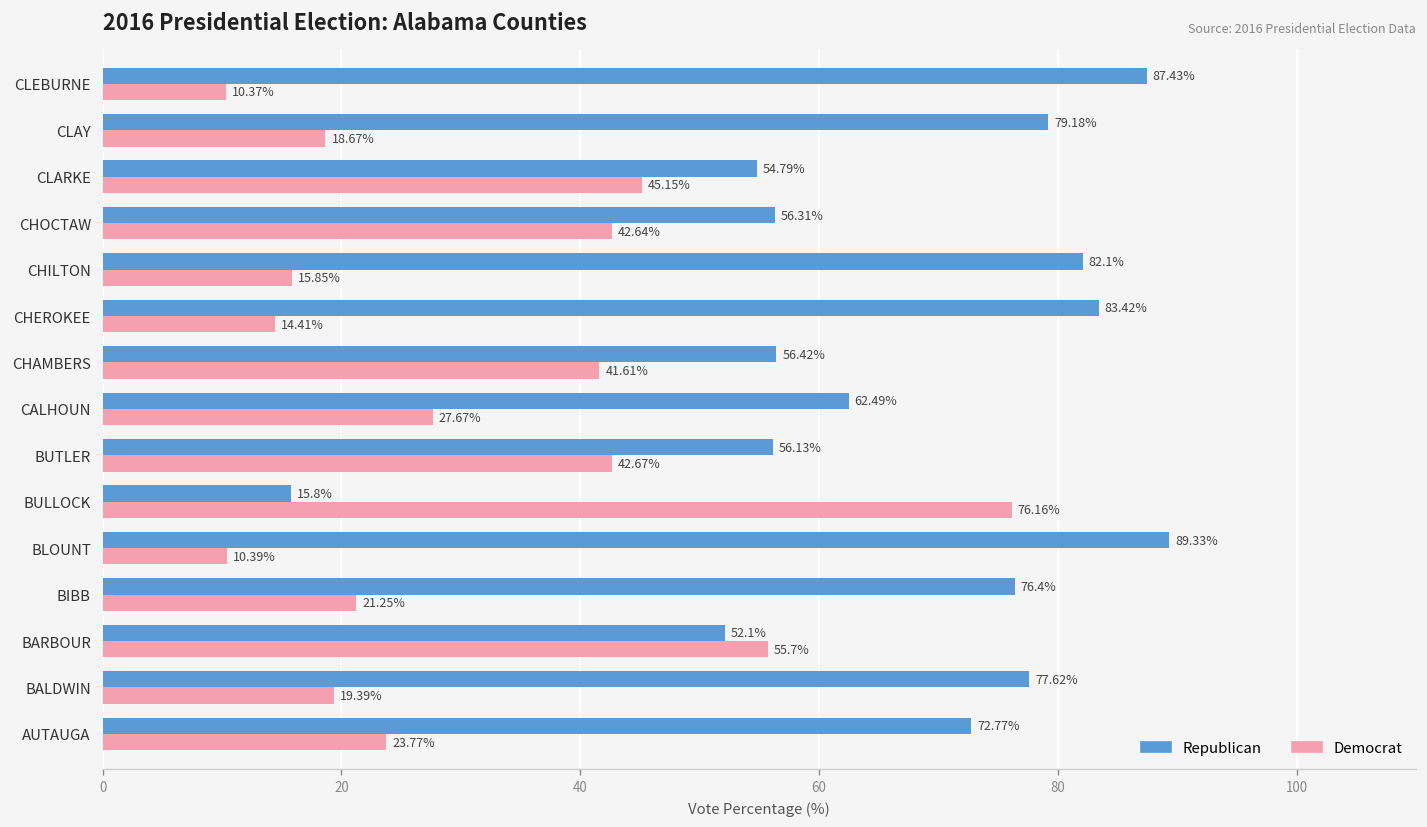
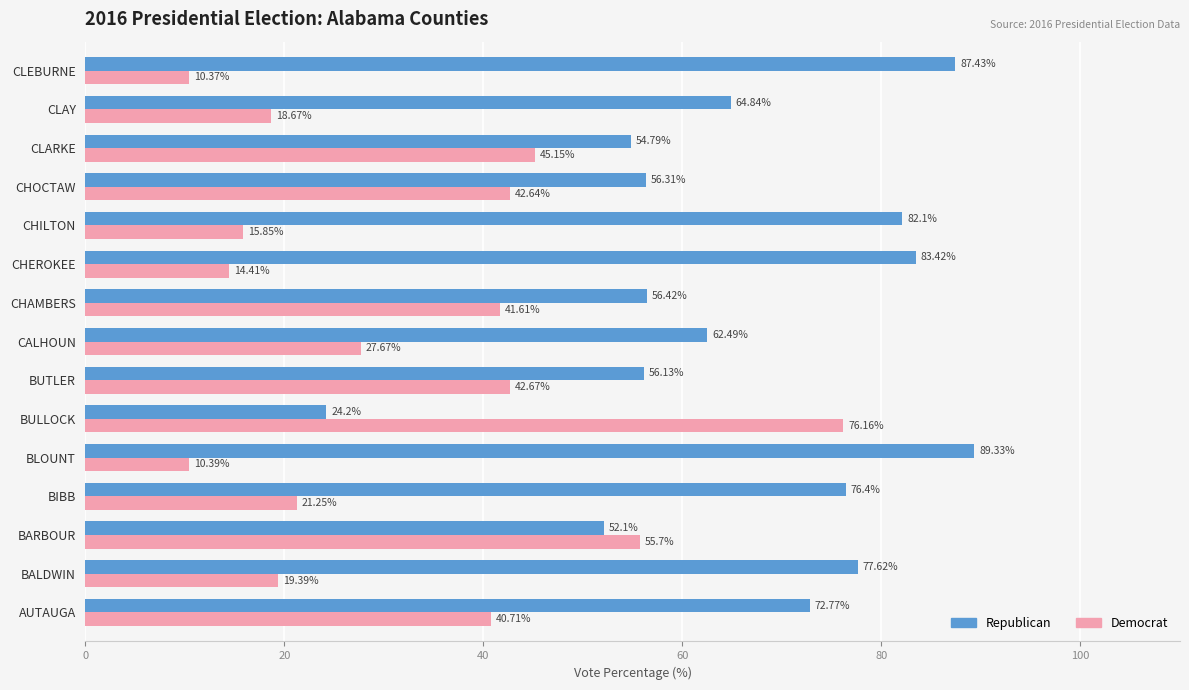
  {
    "Republican": {
      "CLEBURNE": "87.43%",
-     "CLAY": "79.18%",
+     "CLAY": "64.84%",
      "CLARKE": "54.79%",
      "CHOCTAW": "56.31%",
      "CHILTON": "82.1%",
      "CHEROKEE": "83.42%",
      "CHAMBERS": "56.42%",
      "CALHOUN": "62.49%",
      "BUTLER": "56.13%",
-     "BULLOCK": "15.8%",
+     "BULLOCK": "24.2%",
      "BLOUNT": "89.33%",
      "BIBB": "76.4%",
      "BARBOUR": "52.1%",
      "BALDWIN": "77.62%",
      "AUTAUGA": "72.77%"
    },
    "Democrat": {
      "CLEBURNE": "10.37%",
      "CLAY": "18.67%",
      "CLARKE": "45.15%",
      "CHOCTAW": "42.64%",
      "CHILTON": "15.85%",
      "CHEROKEE": "14.41%",
      "CHAMBERS": "41.61%",
      "CALHOUN": "27.67%",
      "BUTLER": "42.67%",
      "BULLOCK": "76.16%",
      "BLOUNT": "10.39%",
      "BIBB": "21.25%",
      "BARBOUR": "55.7%",
      "BALDWIN": "19.39%",
-     "AUTAUGA": "23.77%"
+     "AUTAUGA": "40.71%"
    }
  }
